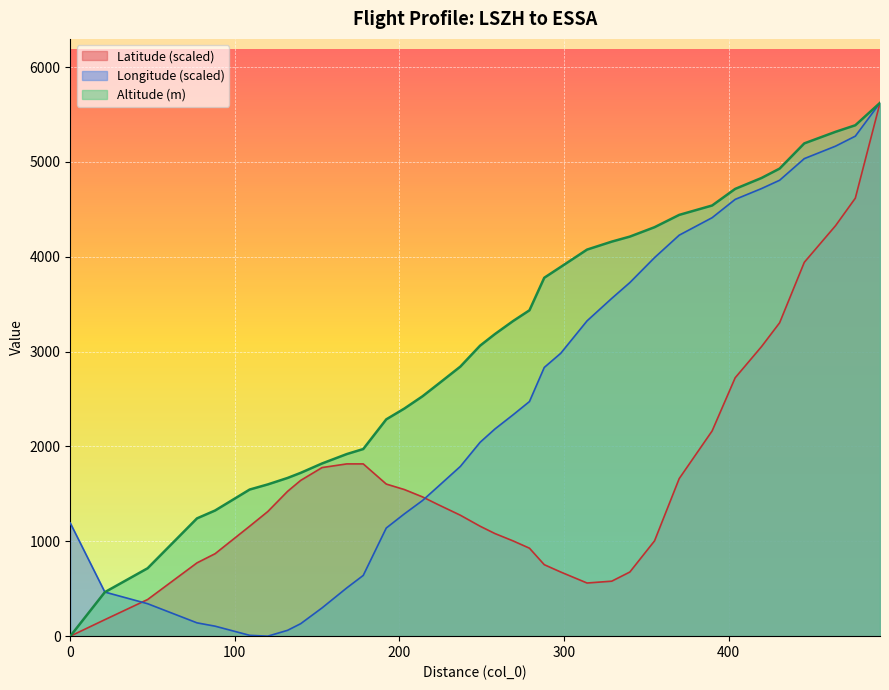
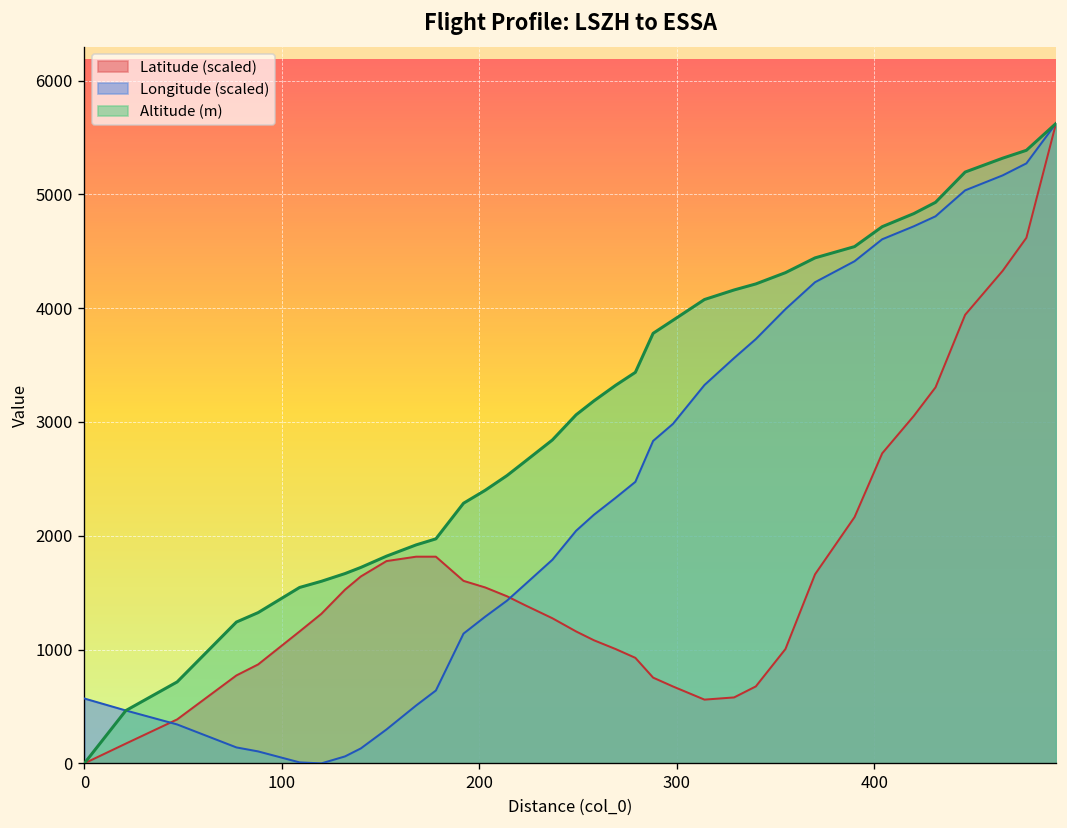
  {
    "Longitude (scaled)": {
-     "0": 1200
+     "0": 600
    }
  }
